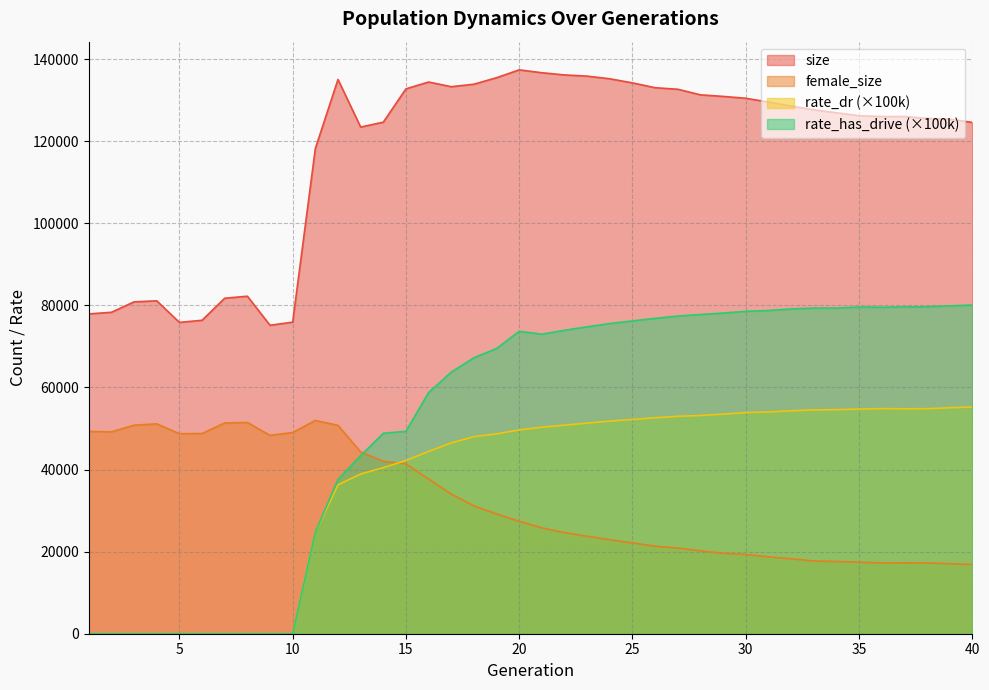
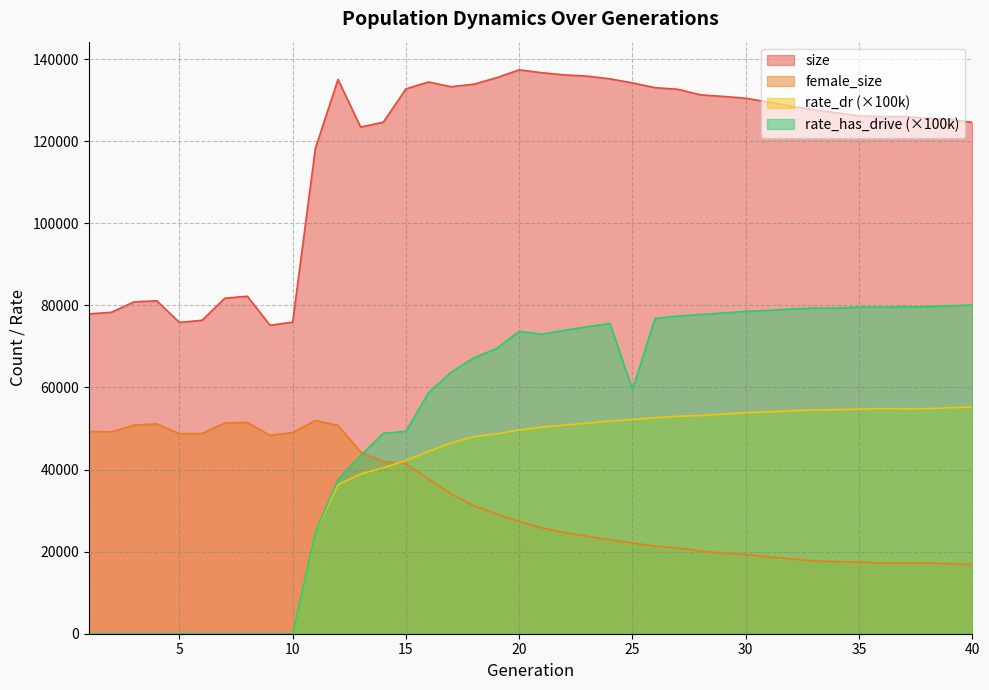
  {
    "rate_has_drive (×100k)": {
      "15": 49000,
      "20": 74000,
-     "25": 76000,
+     "25": 60000,
      "30": 79000,
      "35": 80000,
      "40": 80000
    }
  }
